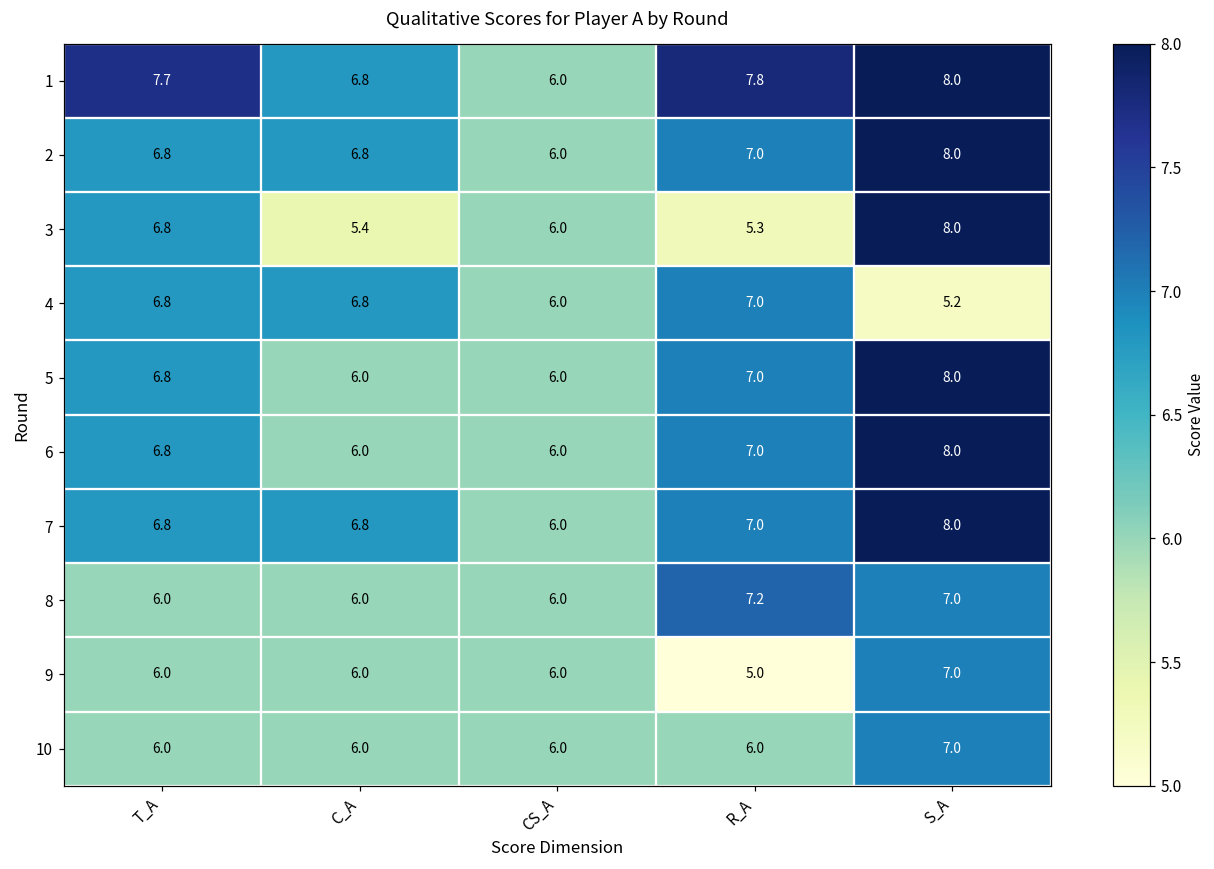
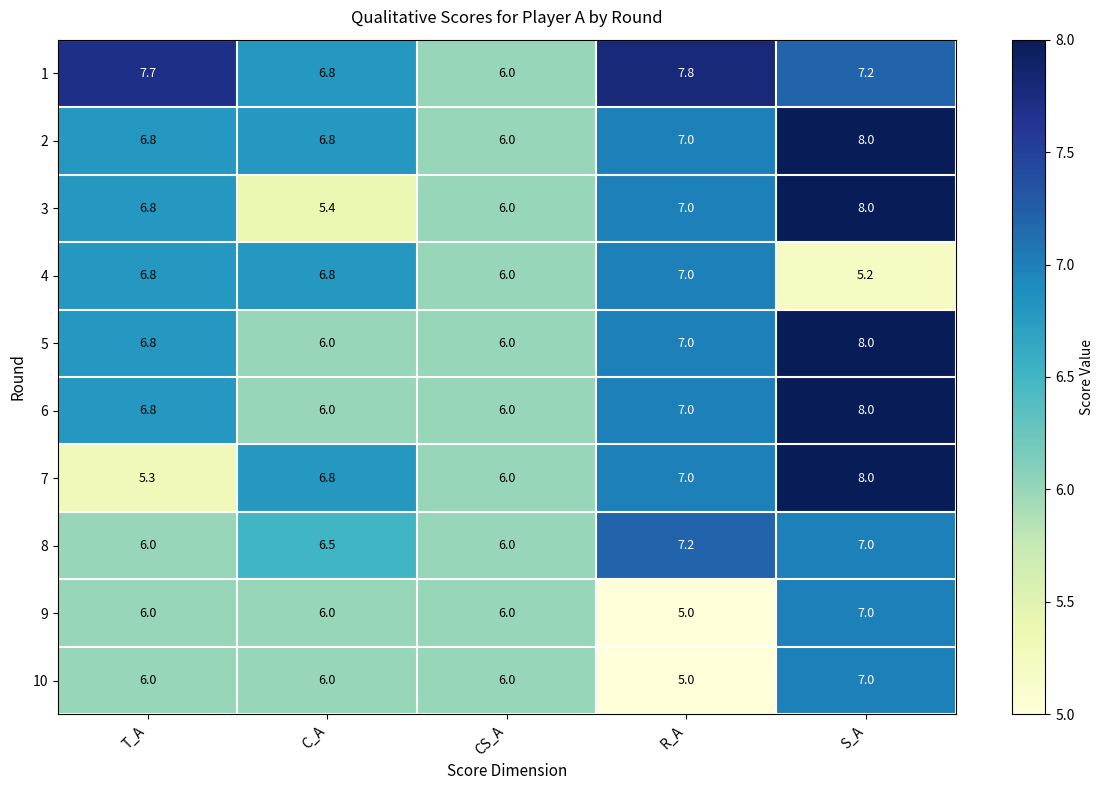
  {
    "1": {
      "T_A": 7.7,
      "C_A": 6.8,
      "CS_A": 6.0,
      "R_A": 7.8,
-     "S_A": 8.0
+     "S_A": 7.2
    },
    "2": {
      "T_A": 6.8,
      "C_A": 6.8,
      "CS_A": 6.0,
      "R_A": 7.0,
      "S_A": 8.0
    },
    "3": {
      "T_A": 6.8,
      "C_A": 5.4,
      "CS_A": 6.0,
-     "R_A": 5.3,
+     "R_A": 7.0,
      "S_A": 8.0
    },
    "4": {
      "T_A": 6.8,
      "C_A": 6.8,
      "CS_A": 6.0,
      "R_A": 7.0,
      "S_A": 5.2
    },
    "5": {
      "T_A": 6.8,
      "C_A": 6.0,
      "CS_A": 6.0,
      "R_A": 7.0,
      "S_A": 8.0
    },
    "6": {
      "T_A": 6.8,
      "C_A": 6.0,
      "CS_A": 6.0,
      "R_A": 7.0,
      "S_A": 8.0
    },
    "7": {
-     "T_A": 6.8,
+     "T_A": 5.3,
      "C_A": 6.8,
      "CS_A": 6.0,
      "R_A": 7.0,
      "S_A": 8.0
    },
    "8": {
      "T_A": 6.0,
-     "C_A": 6.0,
+     "C_A": 6.5,
      "CS_A": 6.0,
      "R_A": 7.2,
      "S_A": 7.0
    },
    "9": {
      "T_A": 6.0,
      "C_A": 6.0,
      "CS_A": 6.0,
      "R_A": 5.0,
      "S_A": 7.0
    },
    "10": {
      "T_A": 6.0,
      "C_A": 6.0,
      "CS_A": 6.0,
-     "R_A": 6.0,
+     "R_A": 5.0,
      "S_A": 7.0
    }
  }
